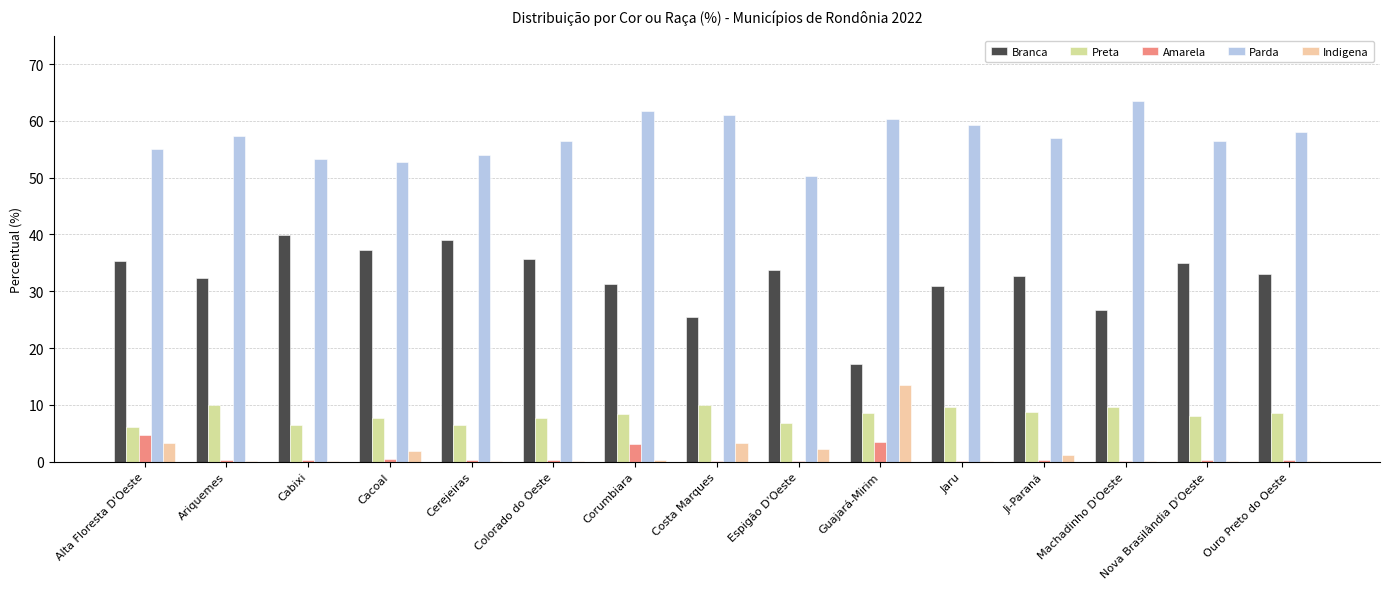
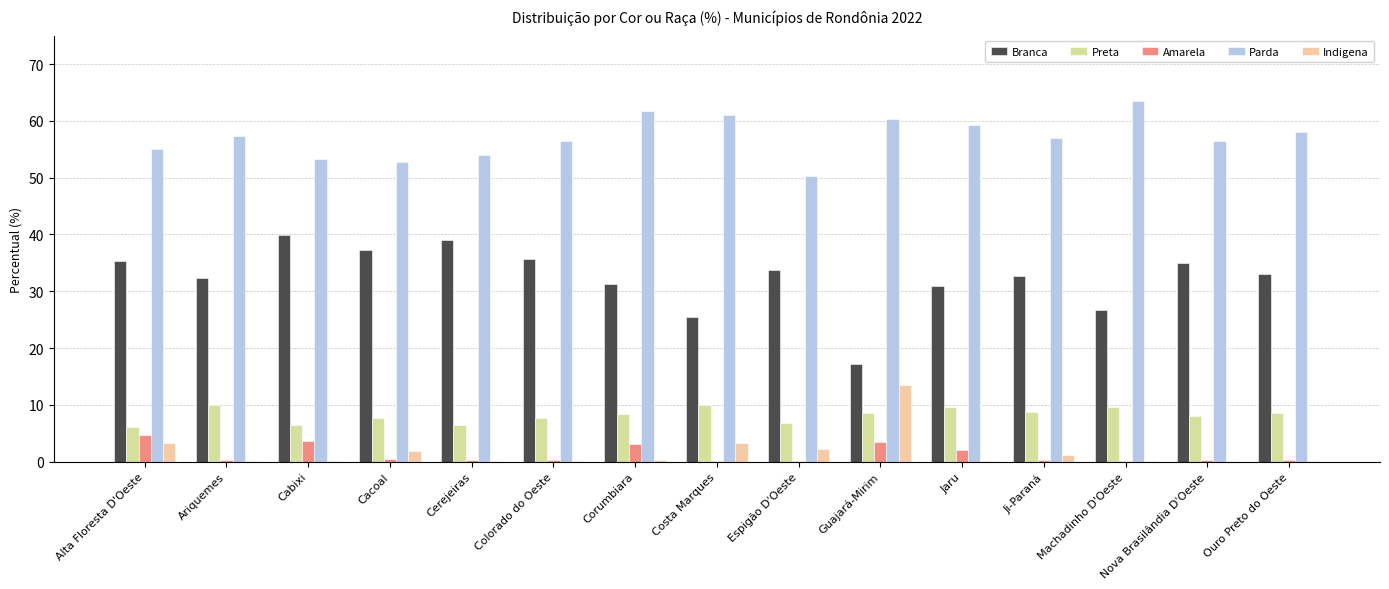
  {
    "Branca": {
      "Alta Floresta D'Oeste": 35,
      "Ariquemes": 32,
      "Cabixi": 40,
      "Cacoal": 37,
      "Cerejeiras": 39,
      "Colorado do Oeste": 36,
      "Corumbiara": 31,
      "Costa Marques": 26,
      "Espigão D'Oeste": 34,
      "Guajará-Mirim": 17,
      "Jaru": 31,
      "Ji-Paraná": 33,
      "Machadinho D'Oeste": 27,
      "Nova Brasilândia D'Oeste": 35,
      "Ouro Preto do Oeste": 33
    },
    "Amarela": {
      "Alta Floresta D'Oeste": 5,
-     "Cabixi": 0,
+     "Cabixi": 4,
      "Corumbiara": 3,
      "Guajará-Mirim": 4,
-     "Jaru": 0
+     "Jaru": 2
    },
    "Parda": {
      "Alta Floresta D'Oeste": 55,
      "Ariquemes": 57,
      "Cabixi": 53,
      "Cacoal": 53,
      "Cerejeiras": 54,
      "Colorado do Oeste": 56,
      "Corumbiara": 62,
      "Costa Marques": 61,
      "Espigão D'Oeste": 50,
      "Guajará-Mirim": 60,
      "Jaru": 59,
      "Ji-Paraná": 57,
      "Machadinho D'Oeste": 63,
      "Nova Brasilândia D'Oeste": 56,
      "Ouro Preto do Oeste": 58
    }
  }
